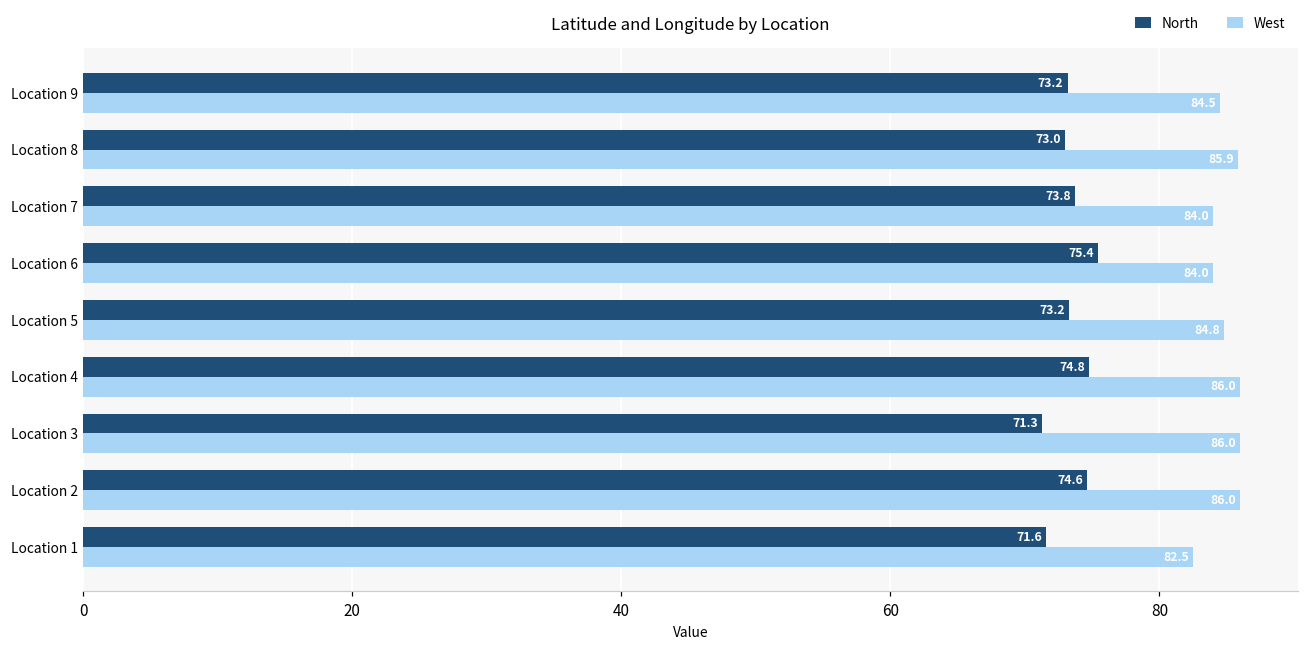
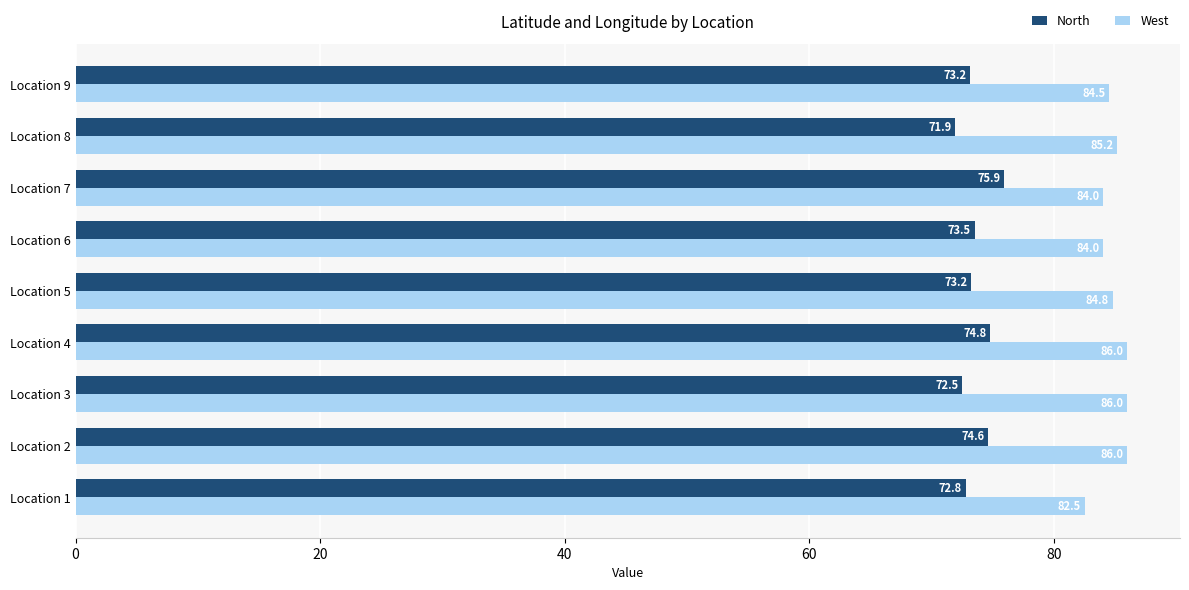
  {
    "North": {
      "Location 9": 73.2,
-     "Location 8": 73.0,
-     "Location 7": 73.8,
-     "Location 6": 75.4,
+     "Location 8": 71.9,
+     "Location 7": 75.9,
+     "Location 6": 73.5,
      "Location 5": 73.2,
      "Location 4": 74.8,
-     "Location 3": 71.3,
+     "Location 3": 72.5,
      "Location 2": 74.6,
-     "Location 1": 71.6
+     "Location 1": 72.8
    },
    "West": {
      "Location 9": 84.5,
-     "Location 8": 85.9,
+     "Location 8": 85.2,
      "Location 7": 84.0,
      "Location 6": 84.0,
      "Location 5": 84.8,
      "Location 4": 86.0,
      "Location 3": 86.0,
      "Location 2": 86.0,
      "Location 1": 82.5
    }
  }
